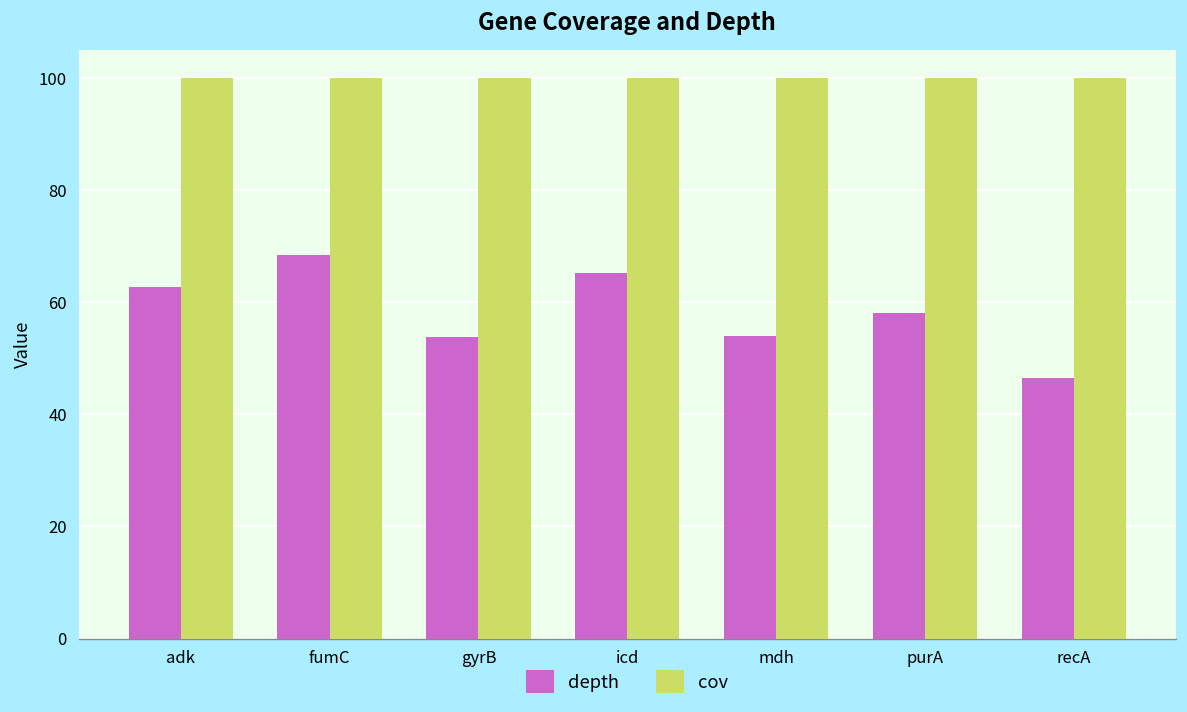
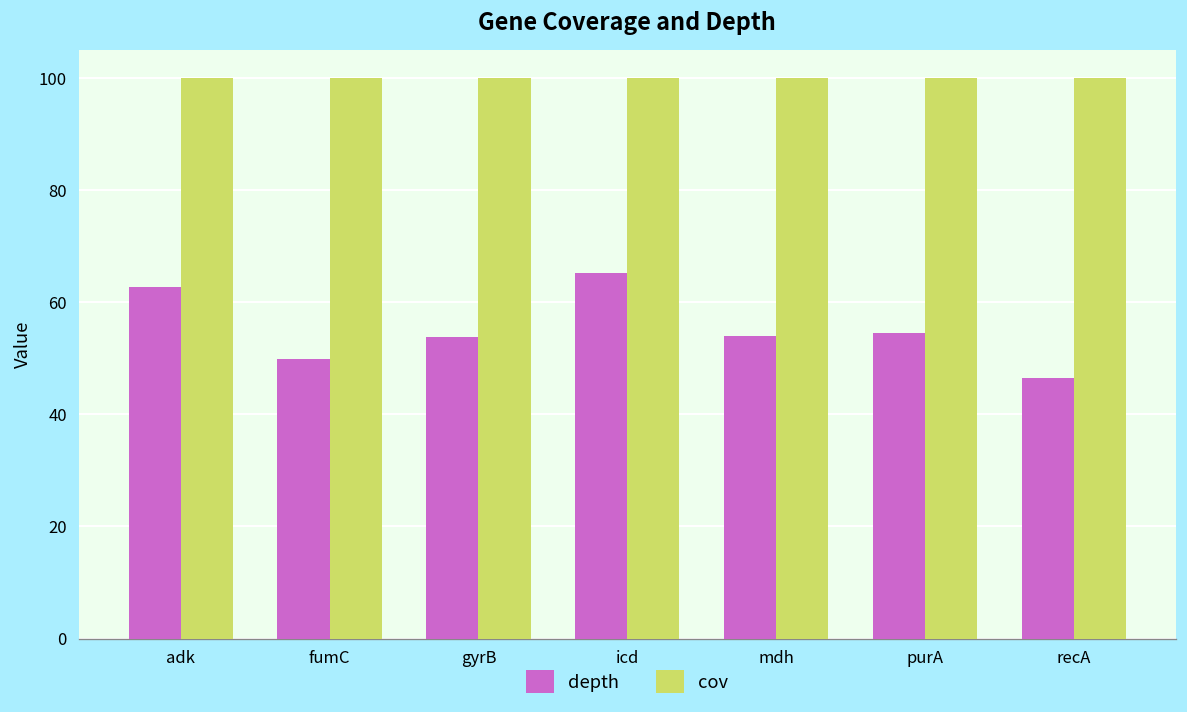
  {
    "depth": {
      "adk": 63,
-     "fumC": 69,
+     "fumC": 50,
      "gyrB": 54,
      "icd": 65,
      "mdh": 54,
-     "purA": 58,
+     "purA": 55,
      "recA": 47
    },
    "cov": {
      "adk": 100,
      "fumC": 100,
      "gyrB": 100,
      "icd": 100,
      "mdh": 100,
      "purA": 100,
      "recA": 100
    }
  }
